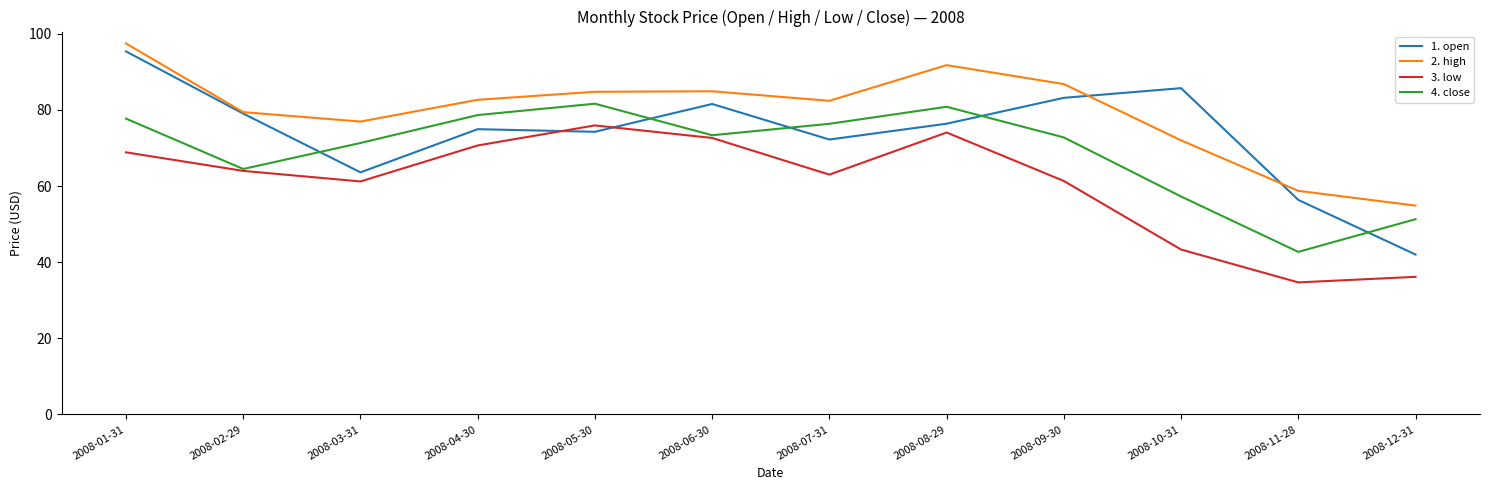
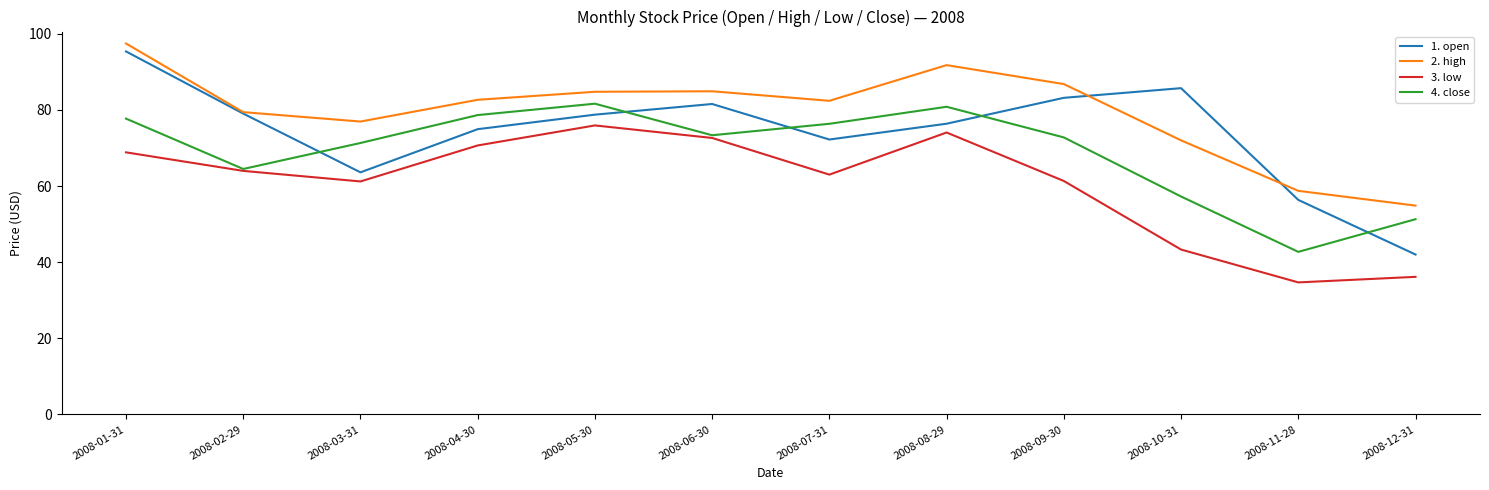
  {
    "1. open": {
      "2008-01-31": 95,
      "2008-03-31": 64,
      "2008-04-30": 75,
-     "2008-05-30": 74,
+     "2008-05-30": 79,
      "2008-06-30": 82,
      "2008-07-31": 72,
      "2008-08-29": 76,
      "2008-09-30": 83,
      "2008-10-31": 86,
      "2008-11-28": 56,
      "2008-12-31": 42
    },
    "2. high": {
      "2008-01-31": 97,
      "2008-03-31": 77,
      "2008-04-30": 83,
      "2008-05-30": 85,
      "2008-06-30": 85,
      "2008-07-31": 82,
      "2008-08-29": 92,
      "2008-09-30": 87,
      "2008-10-31": 72,
      "2008-11-28": 59,
      "2008-12-31": 55
    },
    "3. low": {
      "2008-01-31": 69,
      "2008-03-31": 61,
      "2008-04-30": 71,
      "2008-05-30": 76,
      "2008-06-30": 73,
      "2008-07-31": 63,
      "2008-08-29": 74,
      "2008-09-30": 61,
      "2008-10-31": 43,
      "2008-11-28": 35,
      "2008-12-31": 36
    },
    "4. close": {
      "2008-01-31": 78,
      "2008-03-31": 71,
      "2008-04-30": 79,
      "2008-05-30": 82,
      "2008-06-30": 73,
      "2008-07-31": 76,
      "2008-08-29": 81,
      "2008-09-30": 73,
      "2008-10-31": 57,
      "2008-11-28": 43,
      "2008-12-31": 51
    }
  }
